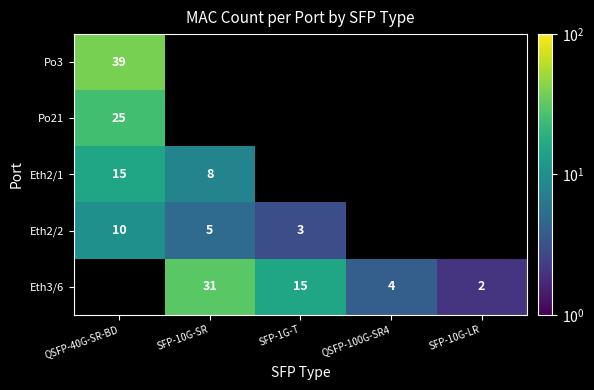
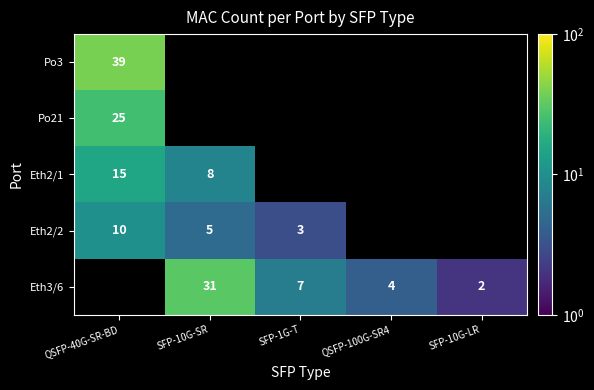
  {
    "Po3": {
      "QSFP-40G-SR-BD": 39
    },
    "Po21": {
      "QSFP-40G-SR-BD": 25
    },
    "Eth2/1": {
      "QSFP-40G-SR-BD": 15,
      "SFP-10G-SR": 8
    },
    "Eth2/2": {
      "QSFP-40G-SR-BD": 10,
      "SFP-10G-SR": 5,
      "SFP-1G-T": 3
    },
    "Eth3/6": {
      "SFP-10G-SR": 31,
-     "SFP-1G-T": 15,
+     "SFP-1G-T": 7,
      "QSFP-100G-SR4": 4,
      "SFP-10G-LR": 2
    }
  }
